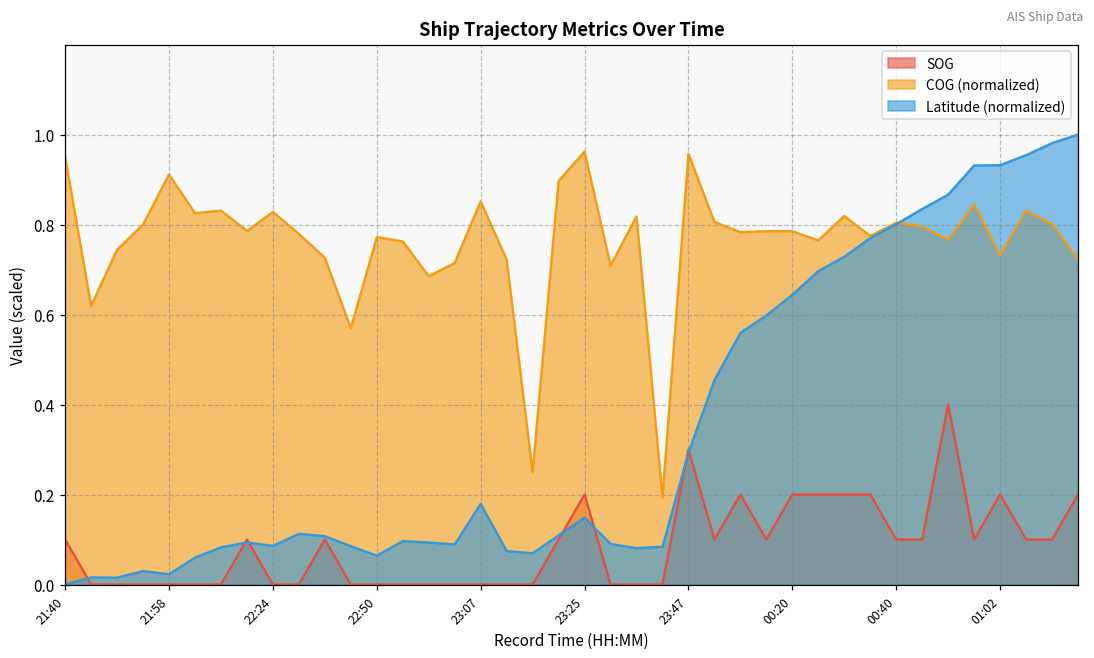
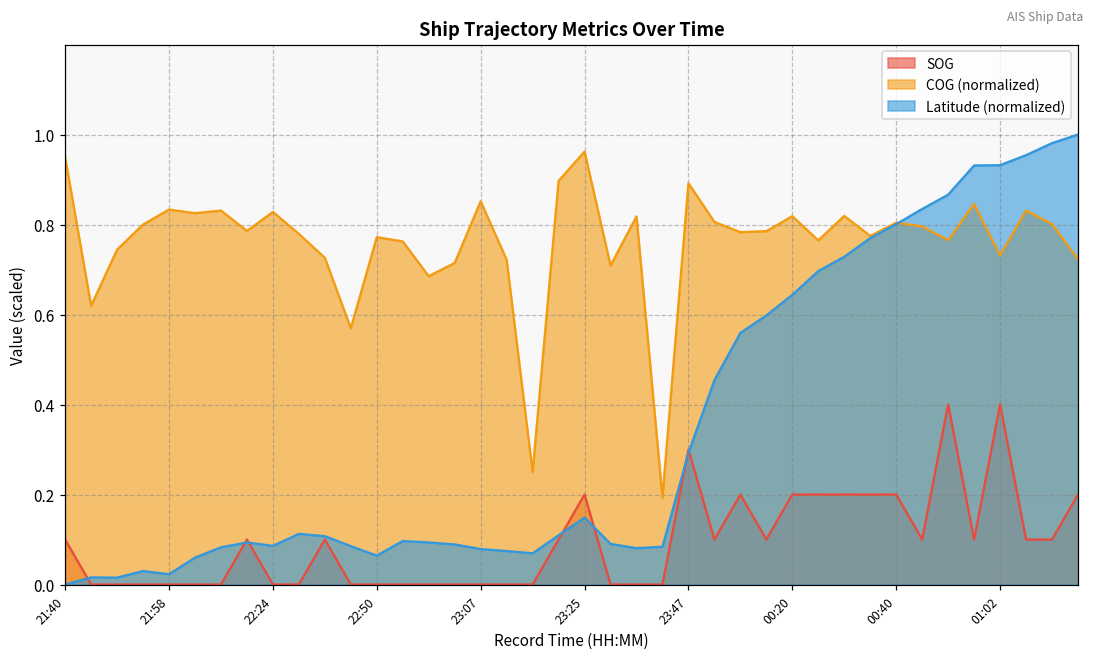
  {
    "SOG": {
      "21:40": 0.1,
      "21:58": 0.0,
      "22:24": 0.0,
      "22:50": 0.0,
      "23:07": 0.0,
      "23:25": 0.2,
      "23:47": 0.3,
      "00:20": 0.2,
-     "00:40": 0.1,
-     "01:02": 0.2
+     "00:40": 0.2,
+     "01:02": 0.4
    },
    "COG (normalized)": {
      "21:40": 0.95,
-     "21:58": 0.91,
+     "21:58": 0.83,
      "22:24": 0.83,
      "22:50": 0.77,
      "23:07": 0.85,
      "23:25": 0.96,
-     "23:47": 0.96,
-     "00:20": 0.79,
+     "23:47": 0.89,
+     "00:20": 0.82,
      "01:02": 0.73
    },
    "Latitude (normalized)": {
      "21:40": 0.00,
      "21:58": 0.02,
      "22:24": 0.09,
      "22:50": 0.06,
-     "23:07": 0.18,
+     "23:07": 0.08,
      "23:25": 0.15,
      "23:47": 0.29,
      "00:20": 0.64,
      "01:02": 0.93
    }
  }
